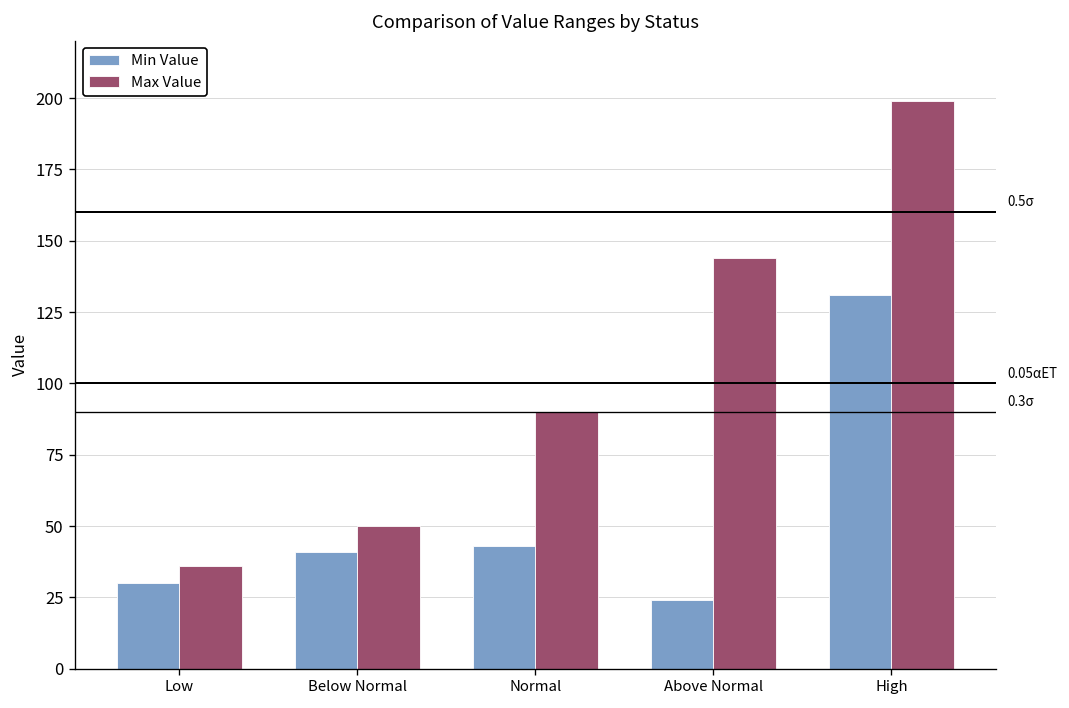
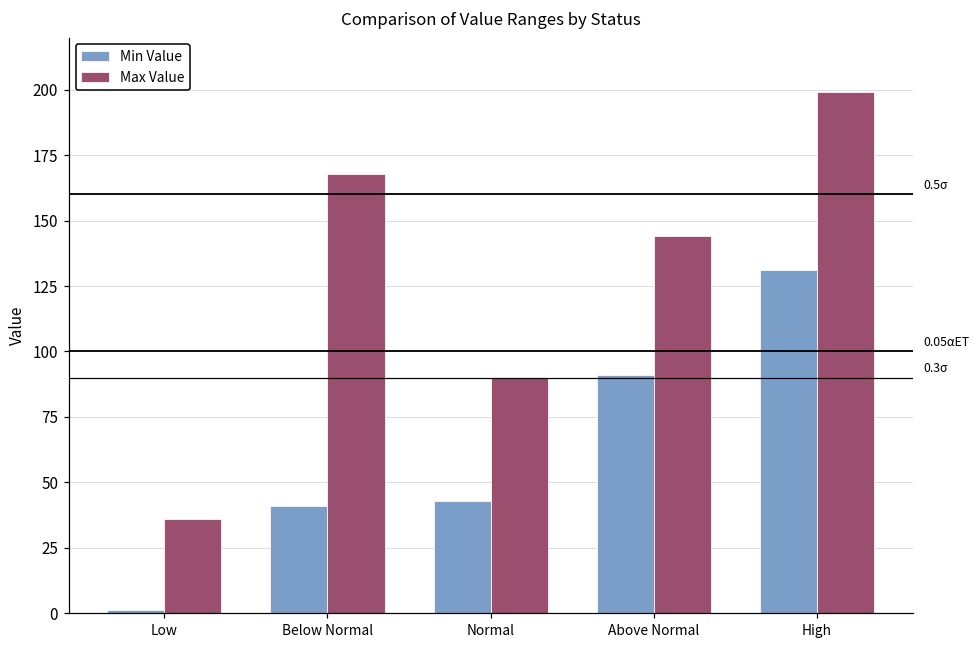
  {
    "Min Value": {
-     "Low": 30,
+     "Low": 1,
      "Below Normal": 41,
      "Normal": 43,
-     "Above Normal": 24,
+     "Above Normal": 91,
      "High": 131
    },
    "Max Value": {
      "Low": 36,
-     "Below Normal": 50,
+     "Below Normal": 168,
      "Normal": 90,
      "Above Normal": 144,
      "High": 199
    }
  }
